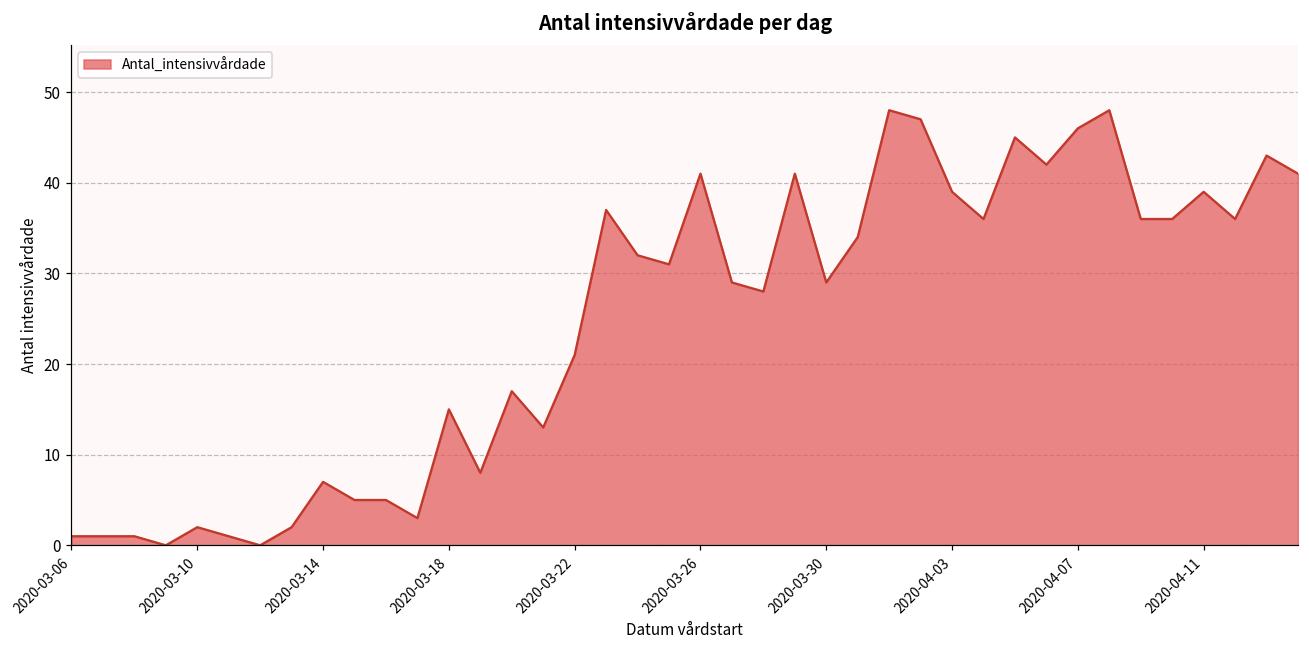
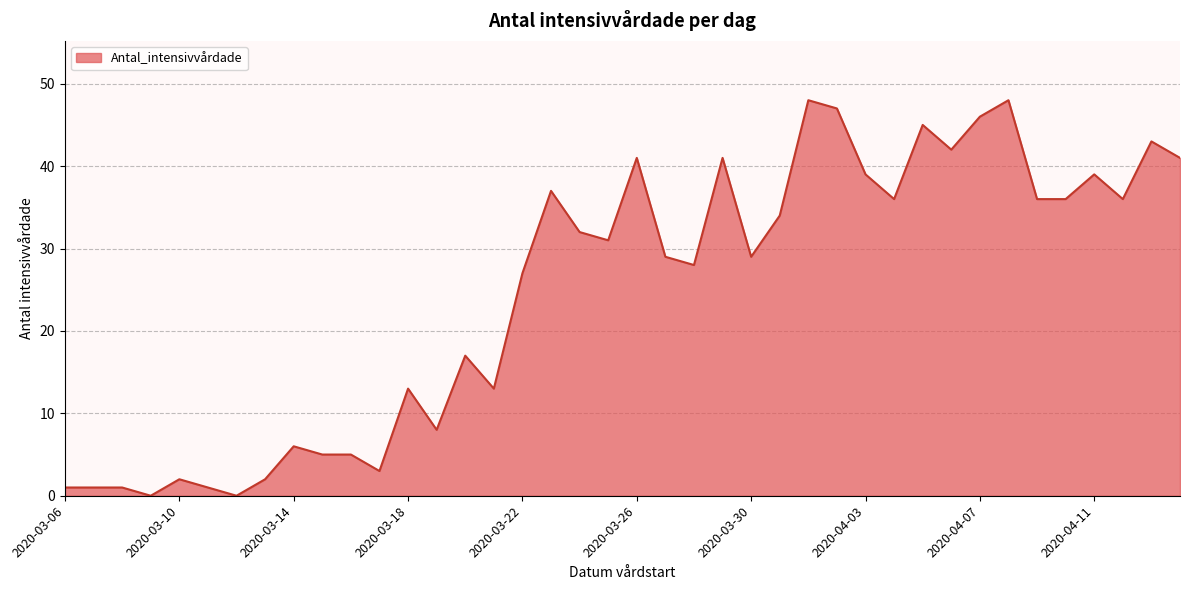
  {
    "2020-03-06": 1,
    "2020-03-10": 2,
-   "2020-03-14": 7,
-   "2020-03-18": 15,
-   "2020-03-22": 21,
+   "2020-03-14": 6,
+   "2020-03-18": 13,
+   "2020-03-22": 27,
    "2020-03-26": 41,
    "2020-03-30": 29,
    "2020-04-03": 39,
    "2020-04-07": 46,
    "2020-04-11": 39
  }
